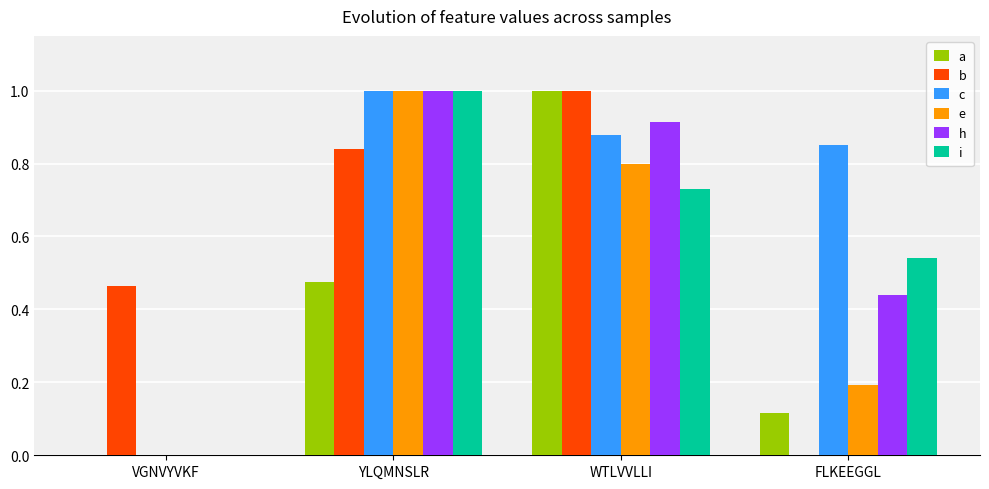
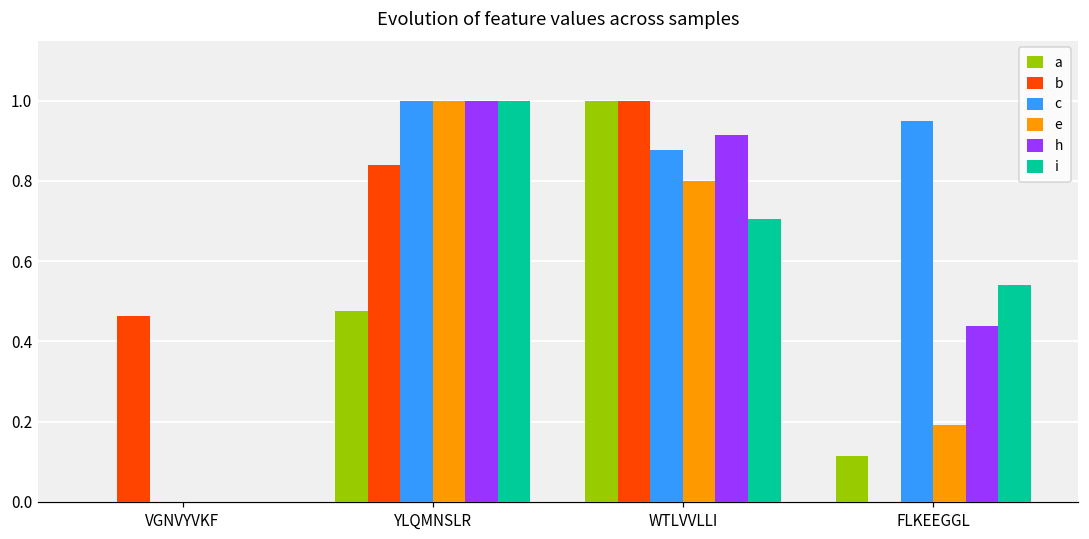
  {
    "a": {
      "VGNVYVKF": 0.00,
      "YLQMNSLR": 0.48,
      "WTLVVLLI": 1.00,
      "FLKEEGGL": 0.11
    },
    "b": {
      "VGNVYVKF": 0.46,
      "YLQMNSLR": 0.84,
      "WTLVVLLI": 1.00,
      "FLKEEGGL": 0.00
    },
    "c": {
      "VGNVYVKF": 0.00,
      "YLQMNSLR": 1.00,
      "WTLVVLLI": 0.88,
-     "FLKEEGGL": 0.85
+     "FLKEEGGL": 0.95
    },
    "e": {
      "VGNVYVKF": 0.00,
      "YLQMNSLR": 1.00,
      "WTLVVLLI": 0.80,
      "FLKEEGGL": 0.19
    },
    "h": {
      "VGNVYVKF": 0.00,
      "YLQMNSLR": 1.00,
      "WTLVVLLI": 0.92,
      "FLKEEGGL": 0.44
    },
    "i": {
      "VGNVYVKF": 0.00,
      "YLQMNSLR": 1.00,
-     "WTLVVLLI": 0.73,
+     "WTLVVLLI": 0.70,
      "FLKEEGGL": 0.54
    }
  }
